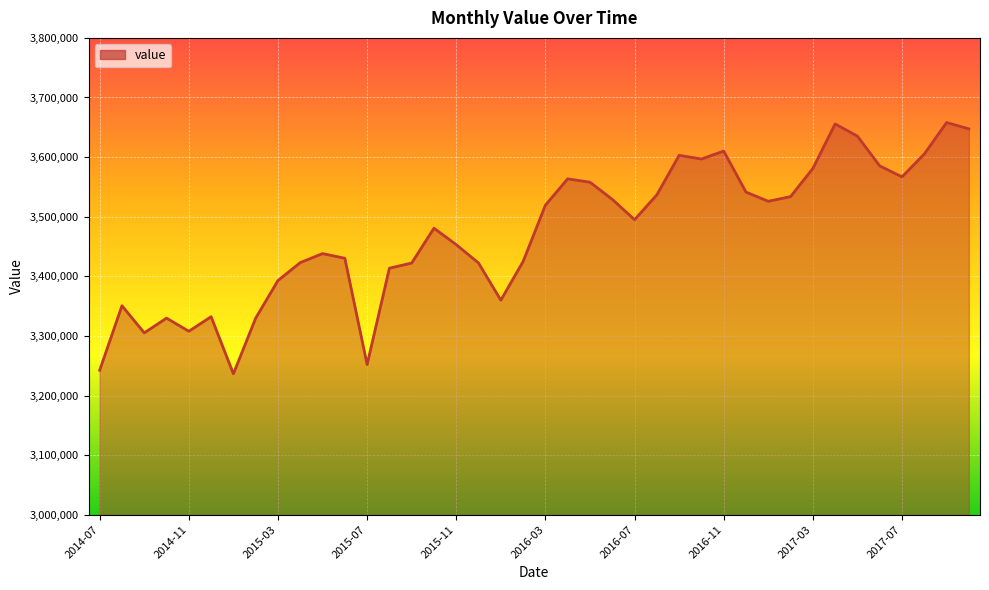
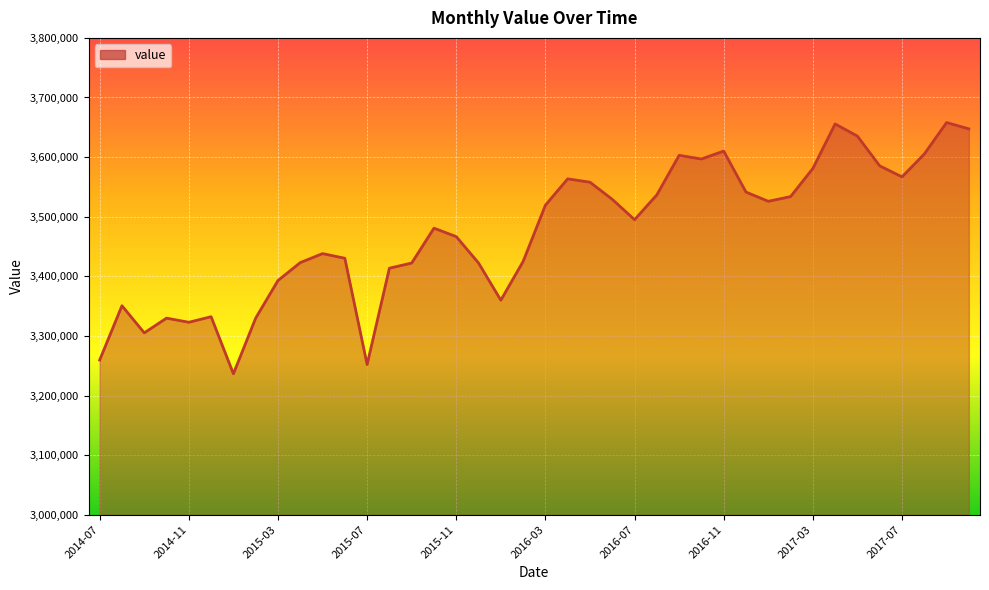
  {
-   "2014-07": "3,240,000",
-   "2014-11": "3,310,000",
+   "2014-07": "3,260,000",
+   "2014-11": "3,320,000",
    "2015-03": "3,390,000",
    "2015-07": "3,250,000",
-   "2015-11": "3,450,000",
+   "2015-11": "3,470,000",
    "2016-03": "3,520,000",
    "2016-07": "3,500,000",
    "2016-11": "3,610,000",
    "2017-03": "3,580,000",
    "2017-07": "3,570,000"
  }
